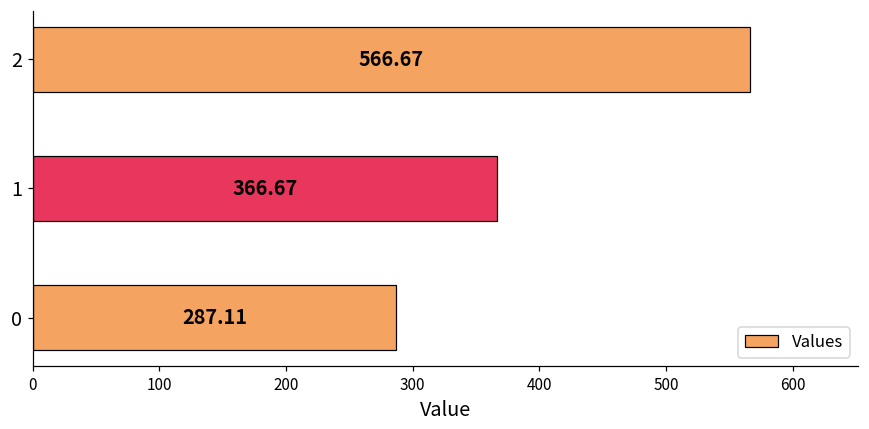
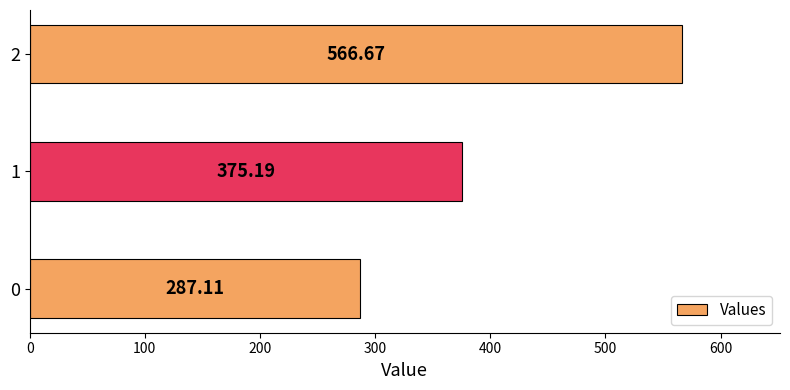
  {
    "2": 566.67,
-   "1": 366.67,
+   "1": 375.19,
    "0": 287.11
  }
